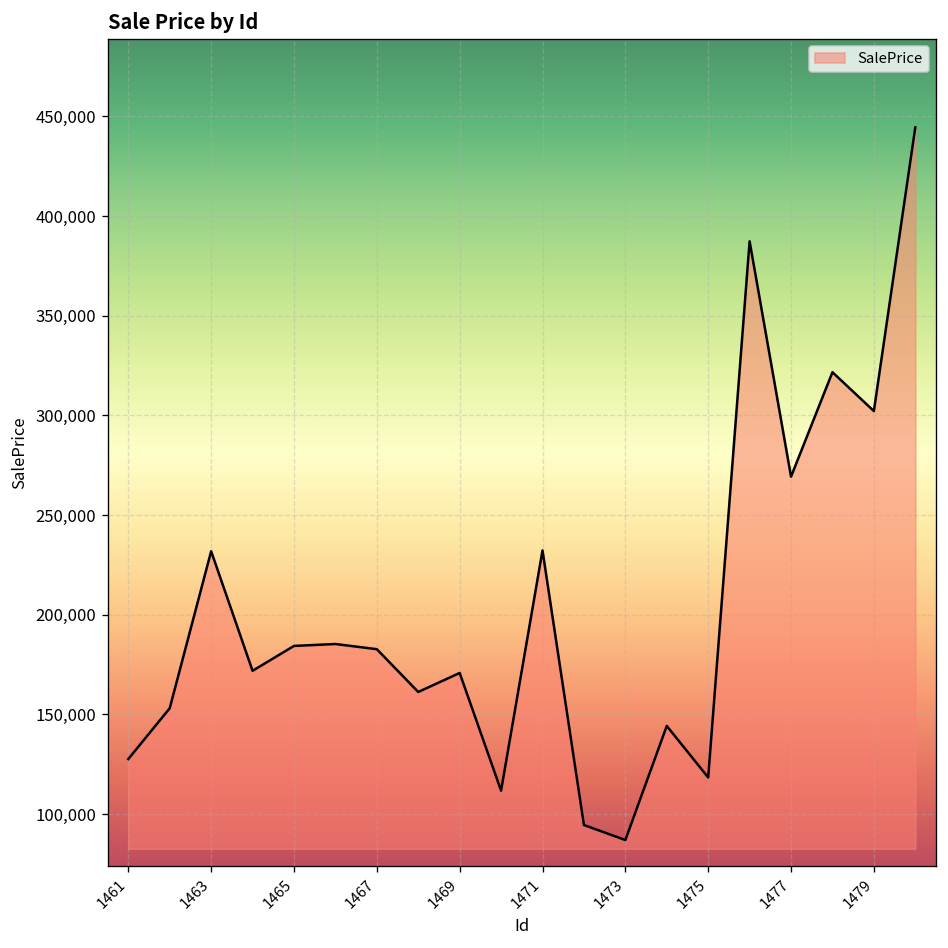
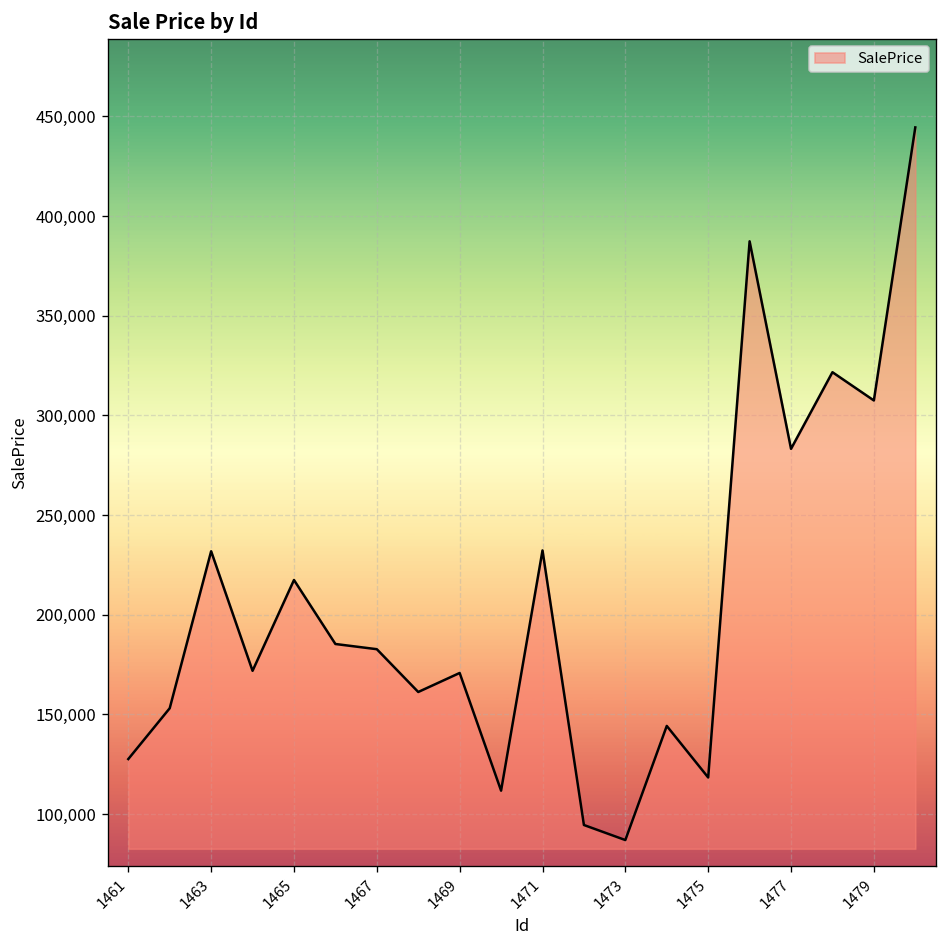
  {
    "1461": "128,000",
    "1463": "232,000",
-   "1465": "184,000",
+   "1465": "217,000",
    "1467": "183,000",
    "1469": "171,000",
    "1471": "232,000",
    "1473": "87,000",
    "1475": "118,000",
-   "1477": "269,000",
-   "1479": "302,000"
+   "1477": "283,000",
+   "1479": "307,000"
  }
